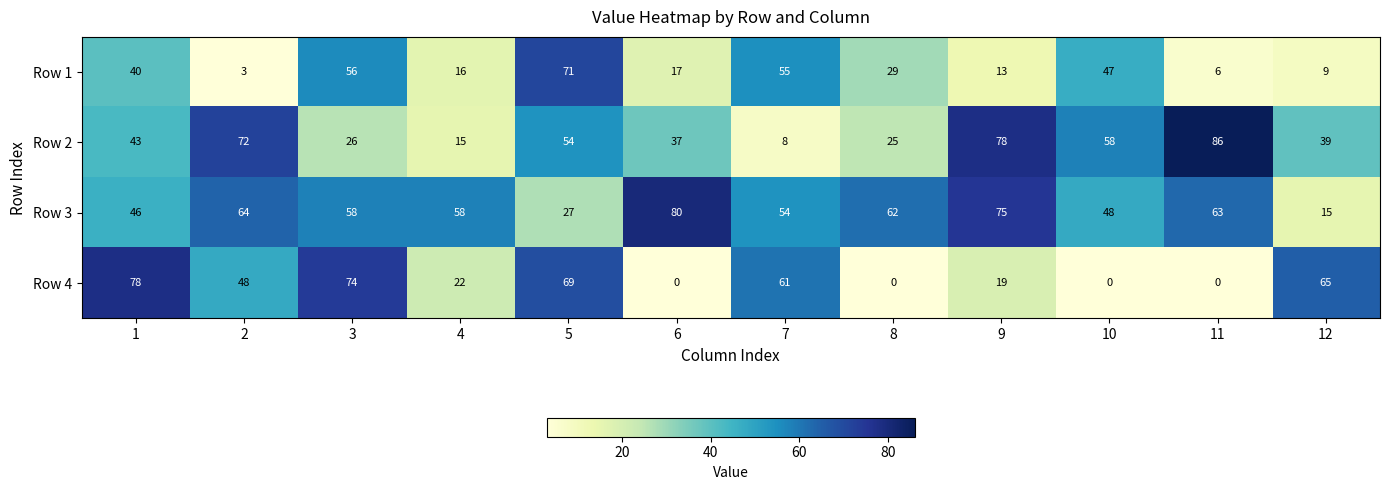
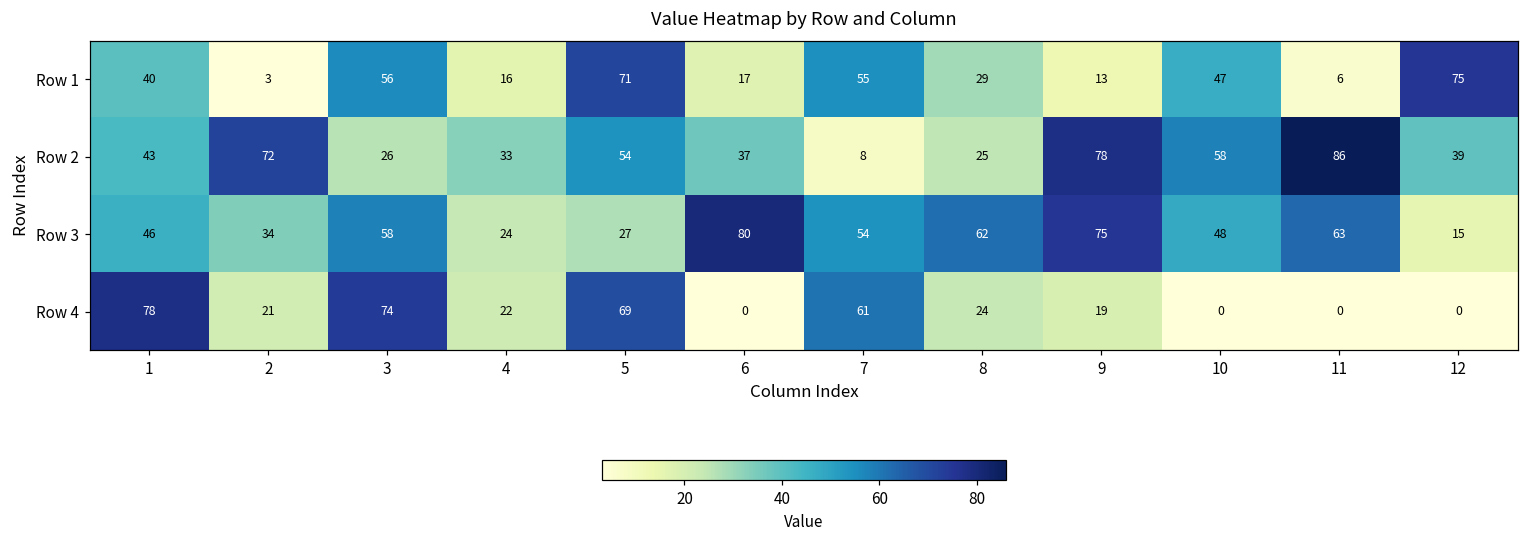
  {
    "Row 1": {
      "1": 40,
      "2": 3,
      "3": 56,
      "4": 16,
      "5": 71,
      "6": 17,
      "7": 55,
      "8": 29,
      "9": 13,
      "10": 47,
      "11": 6,
-     "12": 9
+     "12": 75
    },
    "Row 2": {
      "1": 43,
      "2": 72,
      "3": 26,
-     "4": 15,
+     "4": 33,
      "5": 54,
      "6": 37,
      "7": 8,
      "8": 25,
      "9": 78,
      "10": 58,
      "11": 86,
      "12": 39
    },
    "Row 3": {
      "1": 46,
-     "2": 64,
+     "2": 34,
      "3": 58,
-     "4": 58,
+     "4": 24,
      "5": 27,
      "6": 80,
      "7": 54,
      "8": 62,
      "9": 75,
      "10": 48,
      "11": 63,
      "12": 15
    },
    "Row 4": {
      "1": 78,
-     "2": 48,
+     "2": 21,
      "3": 74,
      "4": 22,
      "5": 69,
      "6": 0,
      "7": 61,
-     "8": 0,
+     "8": 24,
      "9": 19,
      "10": 0,
      "11": 0,
-     "12": 65
+     "12": 0
    }
  }
